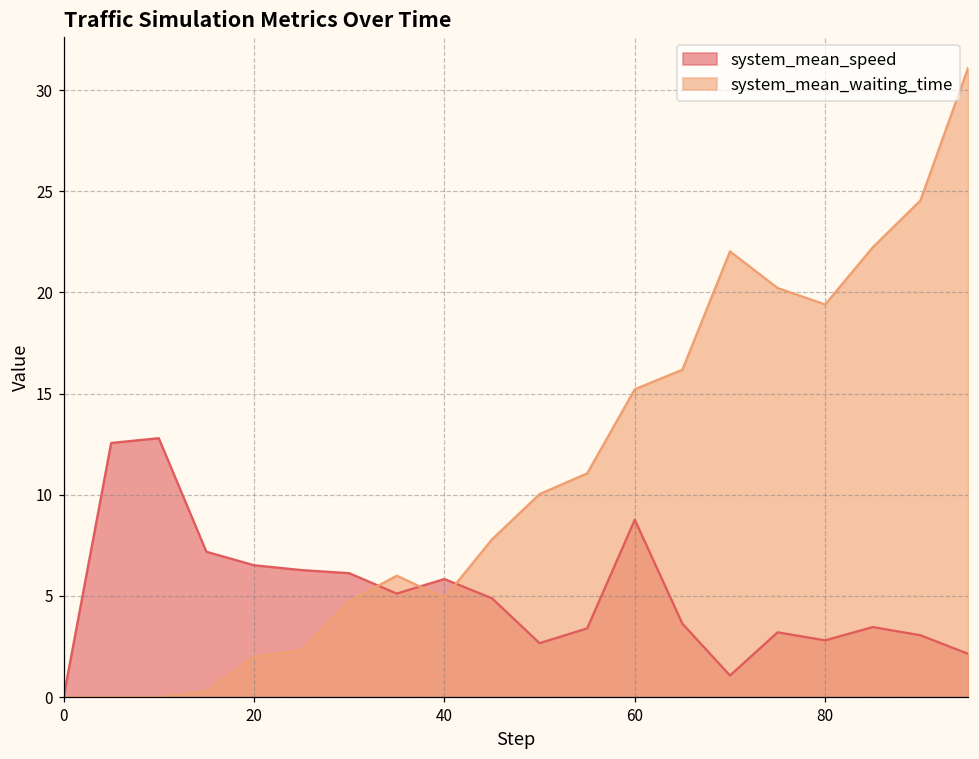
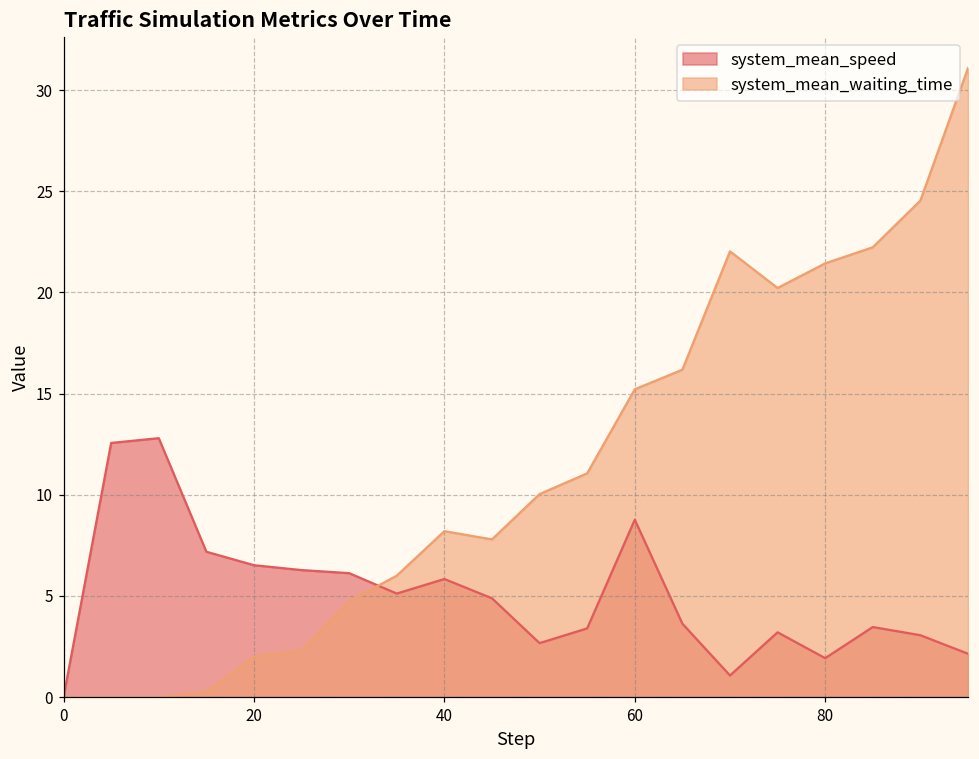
  {
    "system_mean_speed": {
      "20": 6.5,
      "40": 5.8,
      "60": 8.8,
-     "80": 2.8
+     "80": 1.9
    },
    "system_mean_waiting_time": {
      "20": 2.0,
-     "40": 4.9,
+     "40": 8.2,
      "60": 15.2,
-     "80": 19.4
+     "80": 21.4
    }
  }
